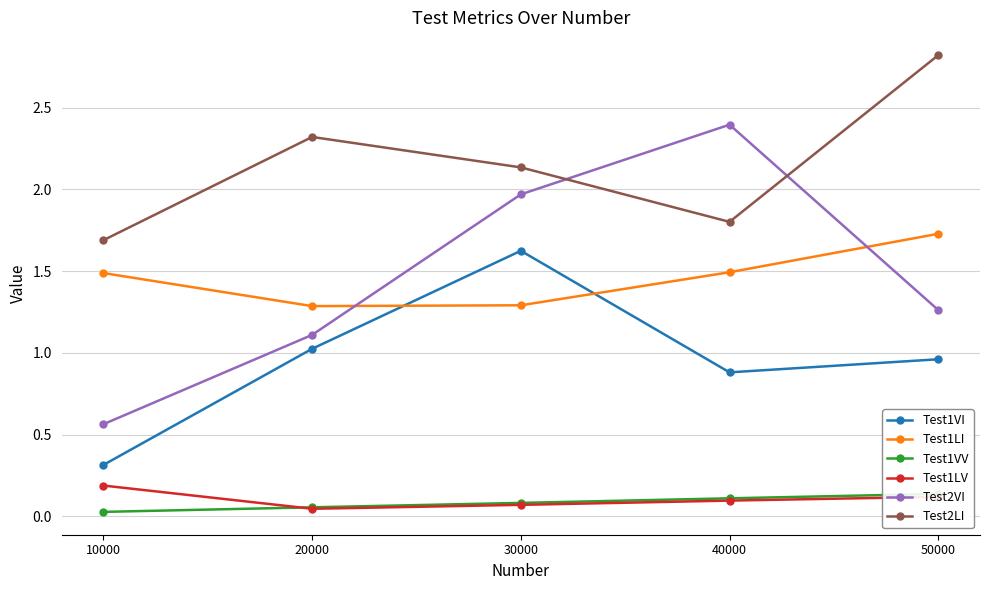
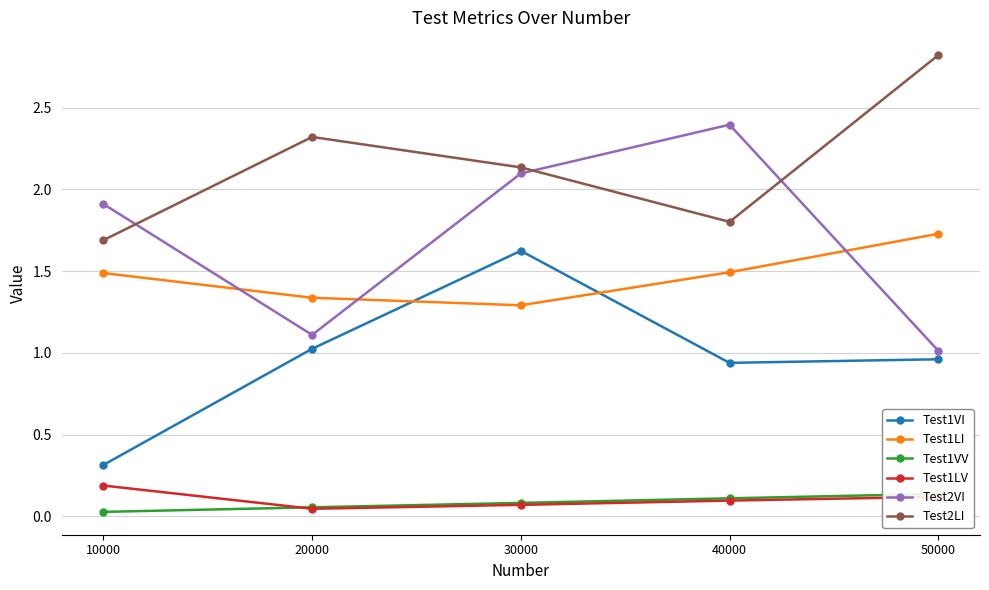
  {
    "Test1VI": {
      "10000": 0.32,
      "20000": 1.03,
      "30000": 1.62,
-     "40000": 0.88,
+     "40000": 0.94,
      "50000": 0.96
    },
    "Test1LI": {
      "10000": 1.49,
-     "20000": 1.29,
+     "20000": 1.34,
      "30000": 1.29,
      "40000": 1.49,
      "50000": 1.73
    },
    "Test1VV": {
      "10000": 0.03
    },
    "Test1LV": {
      "10000": 0.19
    },
    "Test2VI": {
-     "10000": 0.56,
+     "10000": 1.91,
      "20000": 1.11,
-     "30000": 1.97,
+     "30000": 2.10,
      "40000": 2.40,
-     "50000": 1.26
+     "50000": 1.01
    },
    "Test2LI": {
      "10000": 1.69,
      "20000": 2.32,
      "30000": 2.13,
      "40000": 1.80,
      "50000": 2.82
    }
  }
